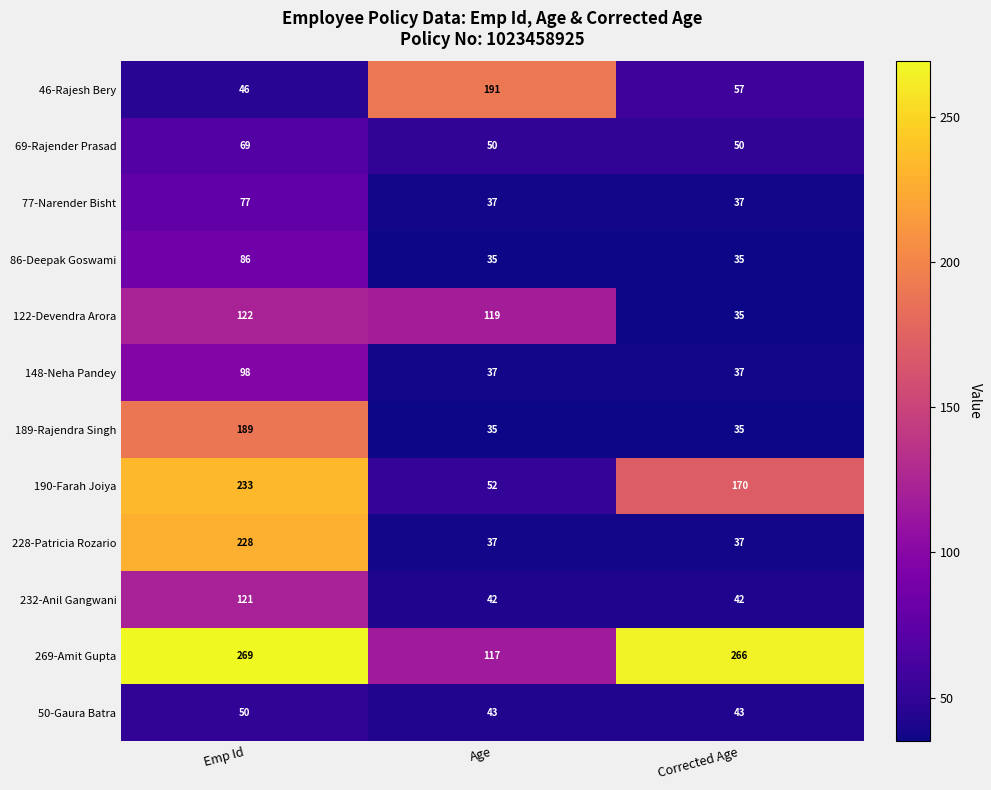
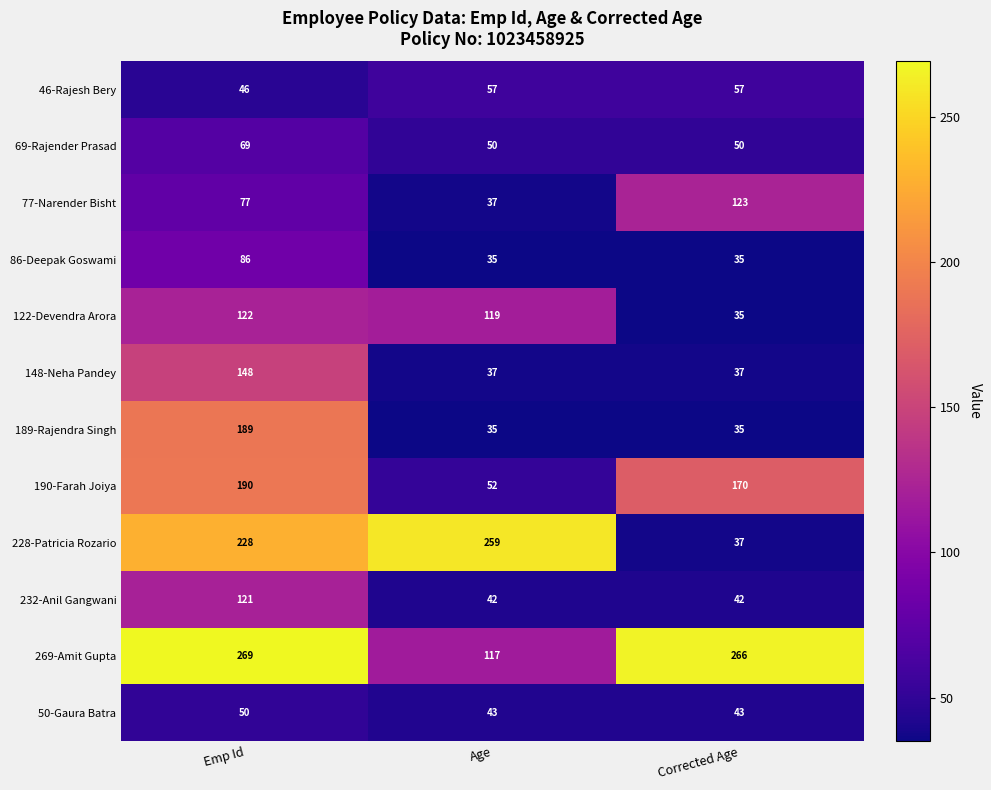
  {
    "46-Rajesh Bery": {
      "Emp Id": 46,
-     "Age": 191,
+     "Age": 57,
      "Corrected Age": 57
    },
    "69-Rajender Prasad": {
      "Emp Id": 69,
      "Age": 50,
      "Corrected Age": 50
    },
    "77-Narender Bisht": {
      "Emp Id": 77,
      "Age": 37,
-     "Corrected Age": 37
+     "Corrected Age": 123
    },
    "86-Deepak Goswami": {
      "Emp Id": 86,
      "Age": 35,
      "Corrected Age": 35
    },
    "122-Devendra Arora": {
      "Emp Id": 122,
      "Age": 119,
      "Corrected Age": 35
    },
    "148-Neha Pandey": {
-     "Emp Id": 98,
+     "Emp Id": 148,
      "Age": 37,
      "Corrected Age": 37
    },
    "189-Rajendra Singh": {
      "Emp Id": 189,
      "Age": 35,
      "Corrected Age": 35
    },
    "190-Farah Joiya": {
-     "Emp Id": 233,
+     "Emp Id": 190,
      "Age": 52,
      "Corrected Age": 170
    },
    "228-Patricia Rozario": {
      "Emp Id": 228,
-     "Age": 37,
+     "Age": 259,
      "Corrected Age": 37
    },
    "232-Anil Gangwani": {
      "Emp Id": 121,
      "Age": 42,
      "Corrected Age": 42
    },
    "269-Amit Gupta": {
      "Emp Id": 269,
      "Age": 117,
      "Corrected Age": 266
    },
    "50-Gaura Batra": {
      "Emp Id": 50,
      "Age": 43,
      "Corrected Age": 43
    }
  }
